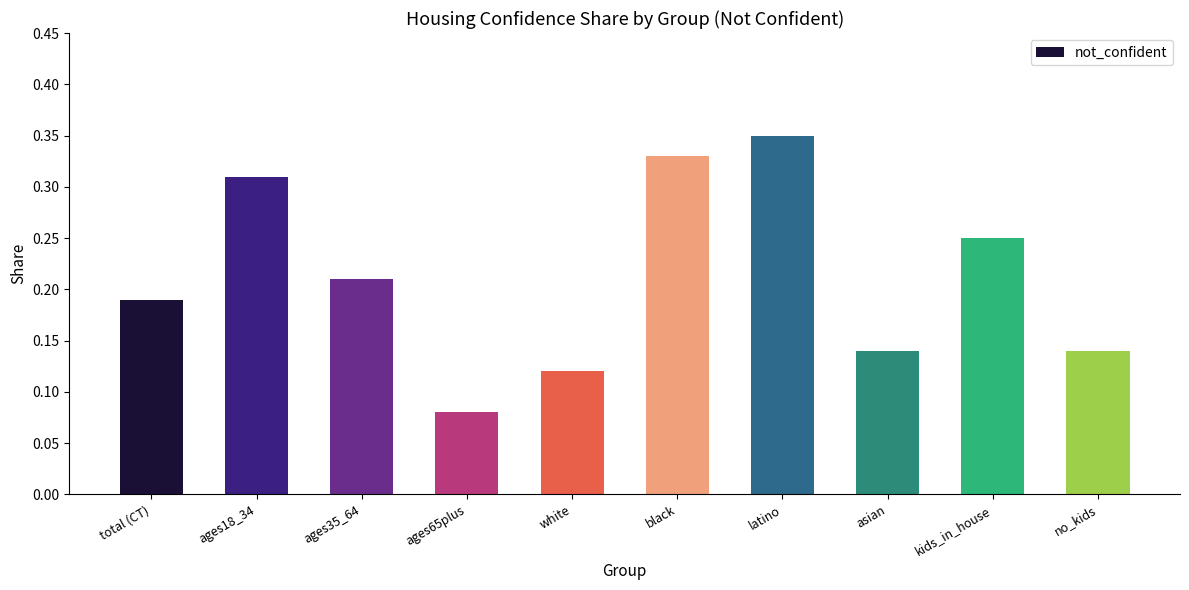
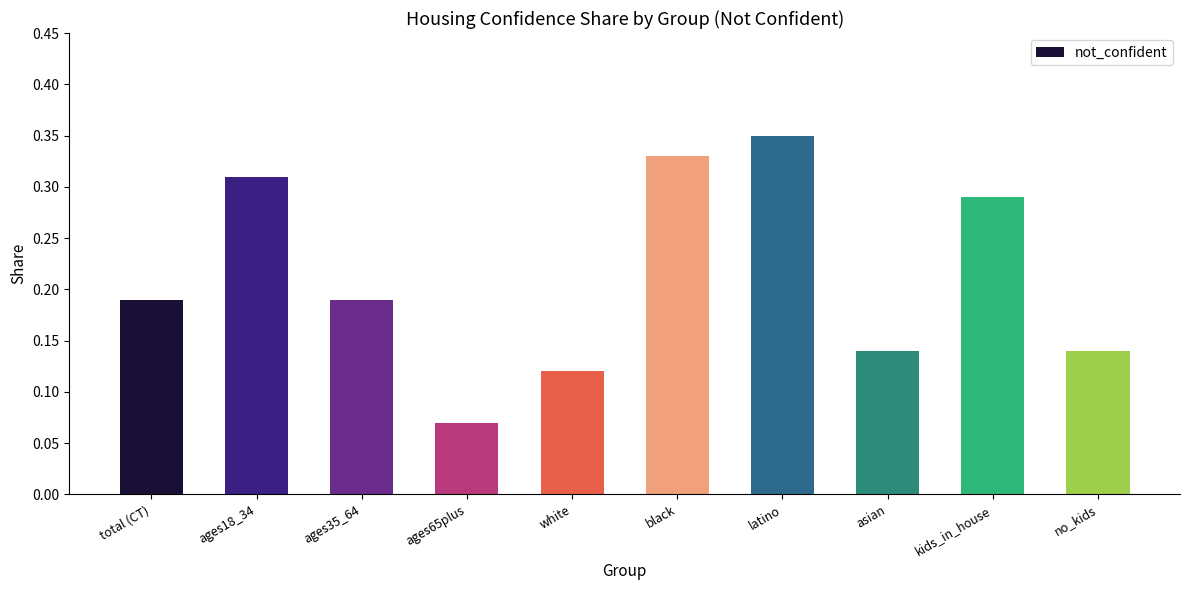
  {
    "total (CT)": 0.19,
    "ages18_34": 0.31,
-   "ages35_64": 0.21,
-   "ages65plus": 0.08,
+   "ages35_64": 0.19,
+   "ages65plus": 0.07,
    "white": 0.12,
    "black": 0.33,
    "latino": 0.35,
    "asian": 0.14,
-   "kids_in_house": 0.25,
+   "kids_in_house": 0.29,
    "no_kids": 0.14
  }
